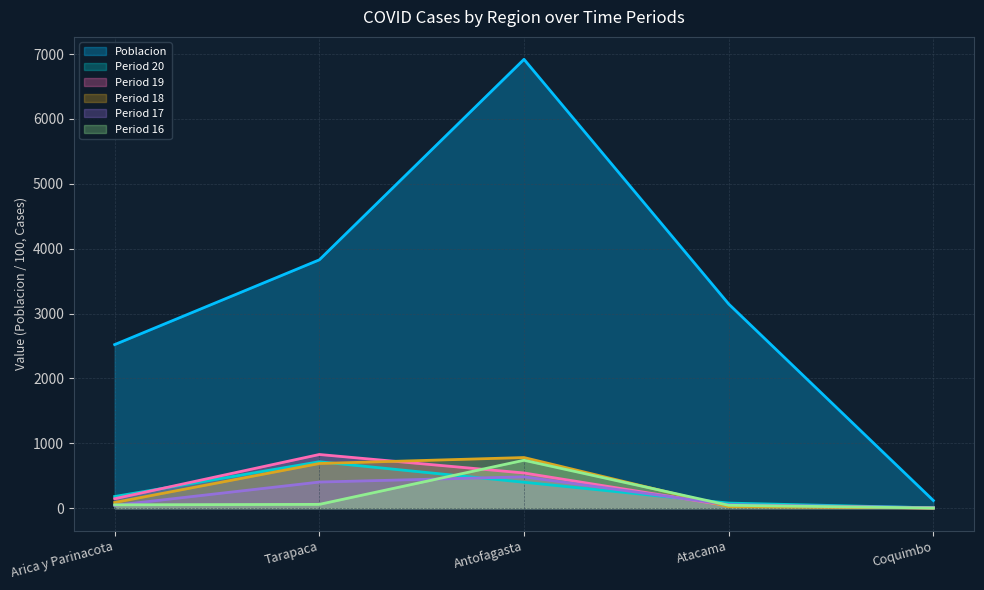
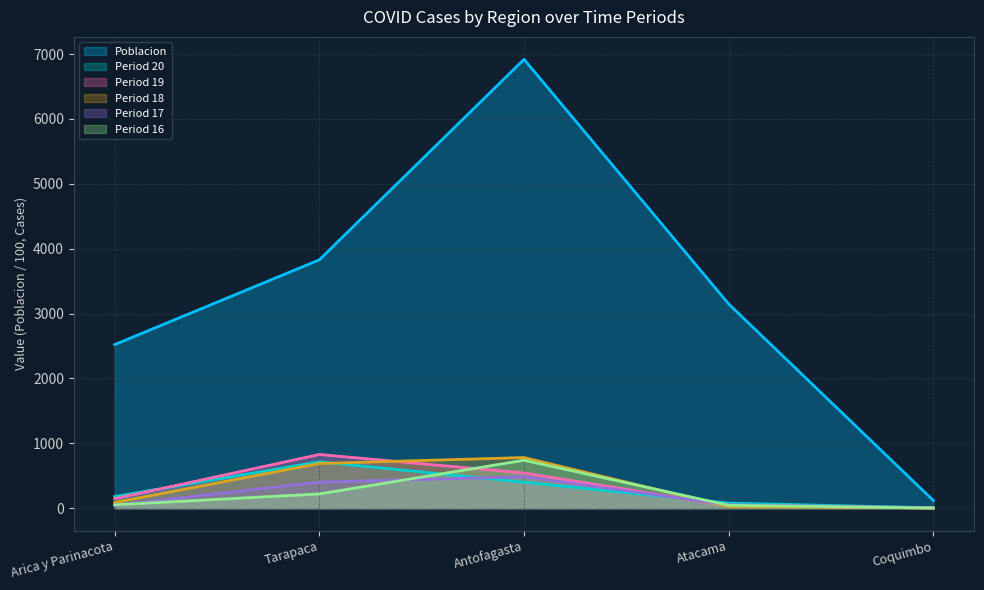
  {
    "Period 18": {
      "Antofagasta": 800
    },
    "Period 16": {
-     "Tarapaca": 100,
+     "Tarapaca": 200,
      "Antofagasta": 700
    }
  }
